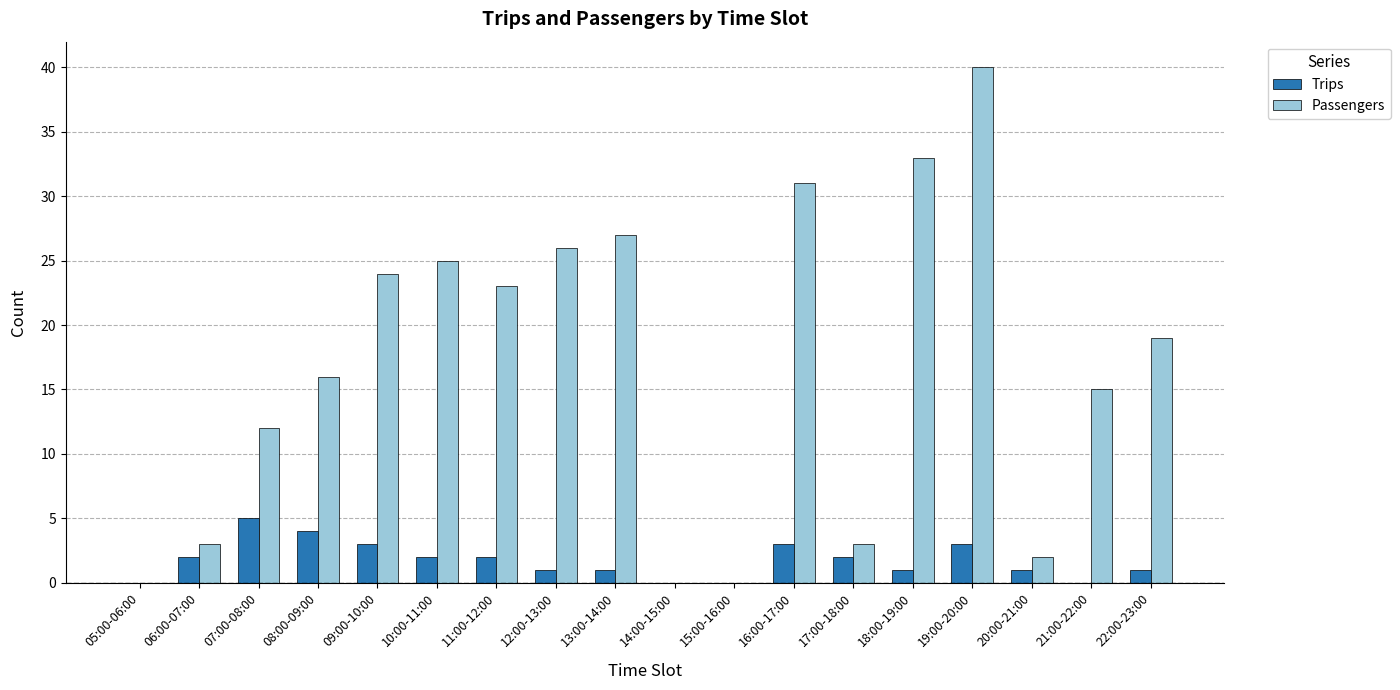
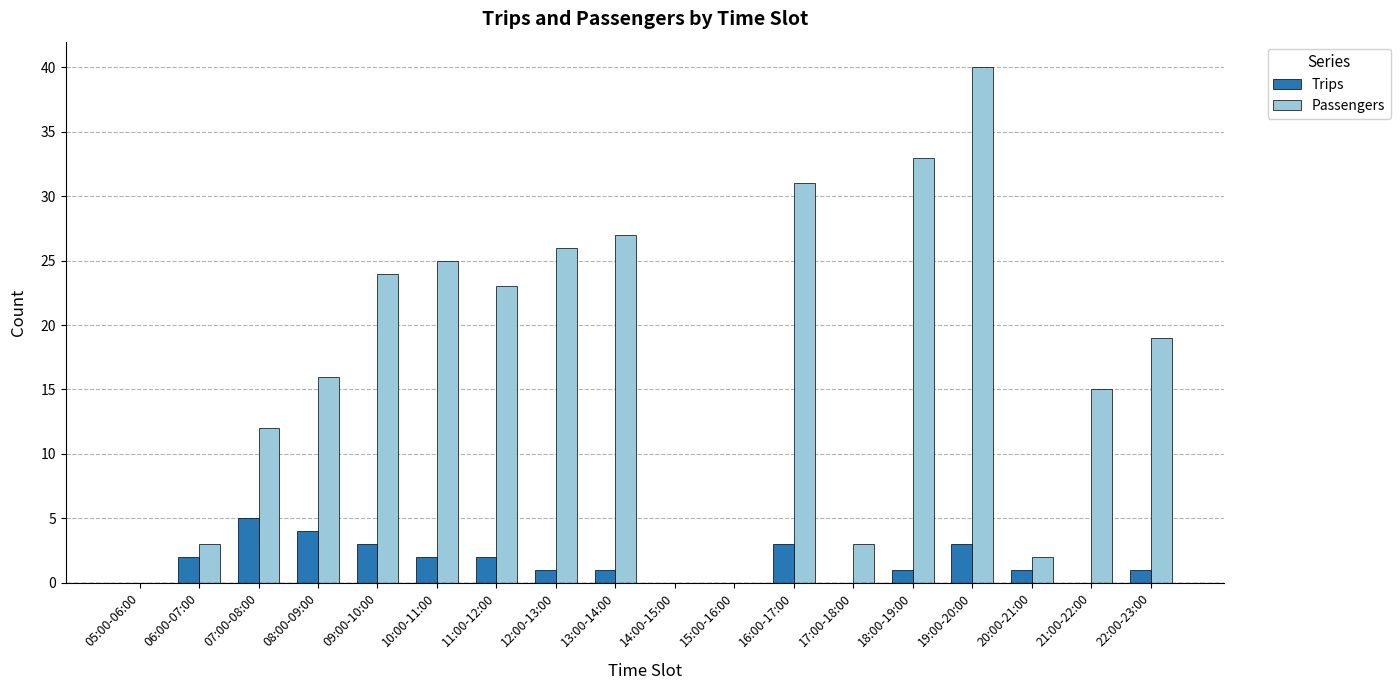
  {
    "Trips": {
      "05:00-06:00": 0,
      "06:00-07:00": 2,
      "07:00-08:00": 5,
      "08:00-09:00": 4,
      "09:00-10:00": 3,
      "10:00-11:00": 2,
      "11:00-12:00": 2,
      "12:00-13:00": 1,
      "13:00-14:00": 1,
      "14:00-15:00": 0,
      "15:00-16:00": 0,
      "16:00-17:00": 3,
-     "17:00-18:00": 2,
+     "17:00-18:00": 0,
      "18:00-19:00": 1,
      "19:00-20:00": 3,
      "20:00-21:00": 1,
      "21:00-22:00": 0,
      "22:00-23:00": 1
    },
    "Passengers": {
      "05:00-06:00": 0,
      "06:00-07:00": 3,
      "07:00-08:00": 12,
      "08:00-09:00": 16,
      "09:00-10:00": 24,
      "10:00-11:00": 25,
      "11:00-12:00": 23,
      "12:00-13:00": 26,
      "13:00-14:00": 27,
      "14:00-15:00": 0,
      "15:00-16:00": 0,
      "16:00-17:00": 31,
      "17:00-18:00": 3,
      "18:00-19:00": 33,
      "19:00-20:00": 40,
      "20:00-21:00": 2,
      "21:00-22:00": 15,
      "22:00-23:00": 19
    }
  }
